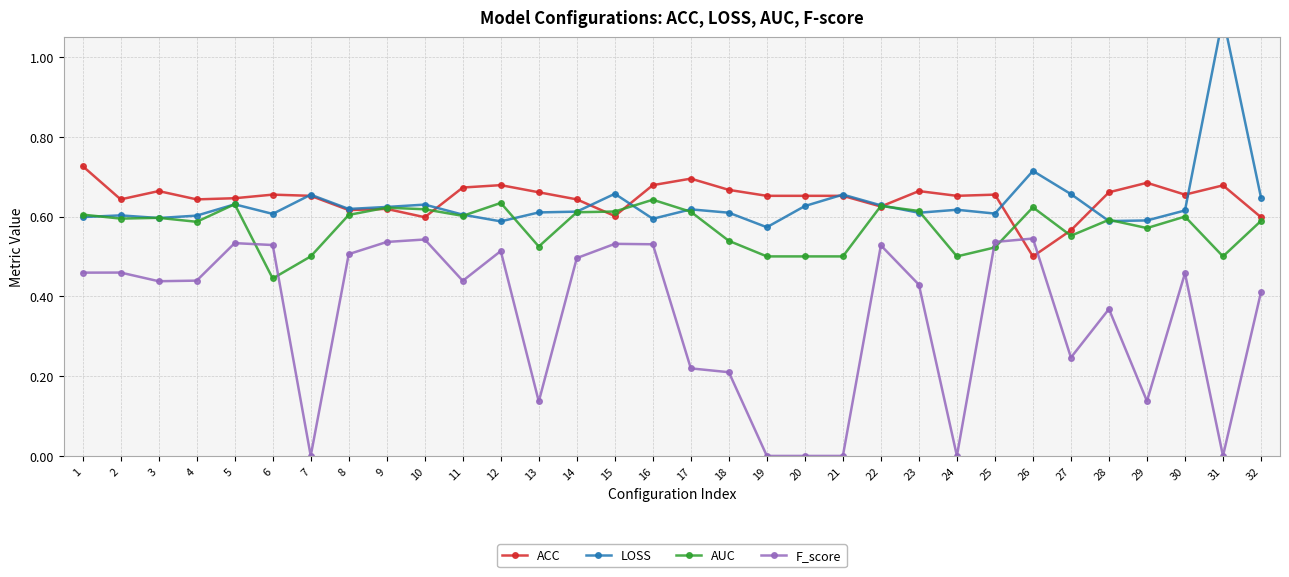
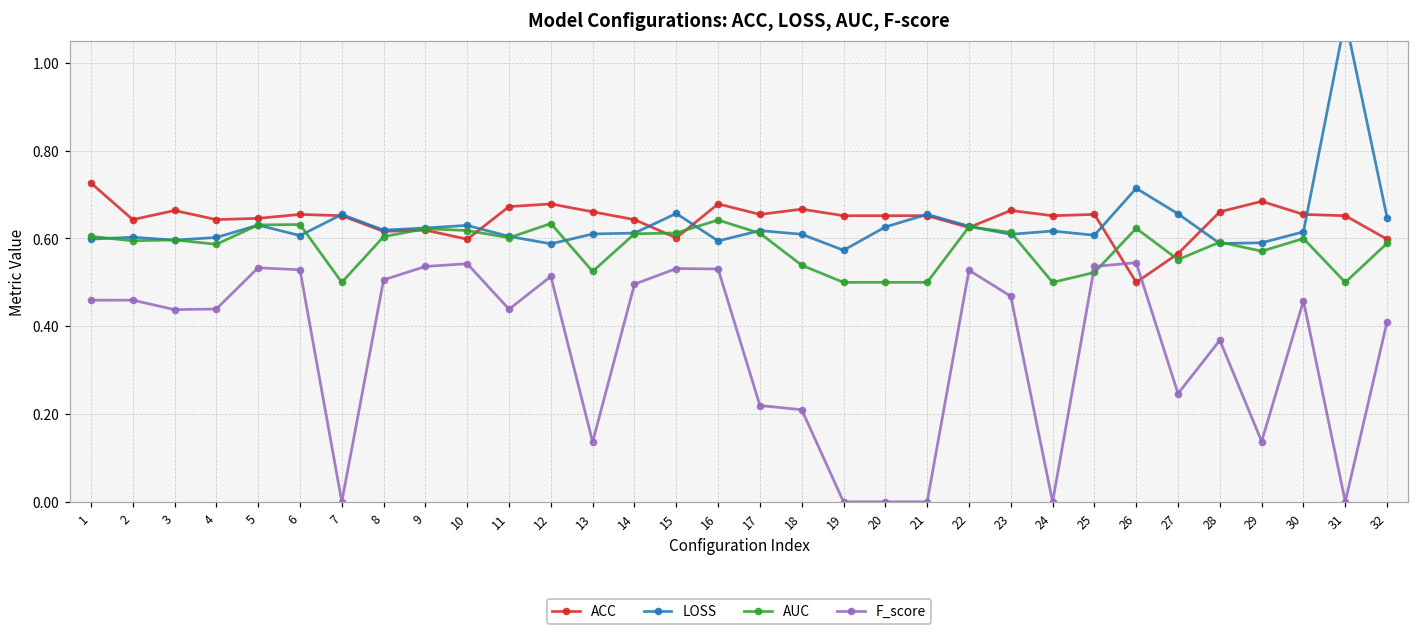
  {
    "ACC": {
      "1": 0.73,
      "2": 0.64,
      "3": 0.66,
      "4": 0.64,
      "5": 0.65,
      "6": 0.65,
      "10": 0.60,
      "11": 0.67,
      "12": 0.68,
      "13": 0.66,
      "14": 0.64,
      "15": 0.60,
      "16": 0.68,
-     "17": 0.69,
+     "17": 0.65,
      "18": 0.67,
      "19": 0.65,
      "20": 0.65,
      "23": 0.66,
      "24": 0.65,
      "25": 0.65,
      "26": 0.50,
      "27": 0.57,
      "28": 0.66,
      "29": 0.68,
      "30": 0.65,
-     "31": 0.68,
+     "31": 0.65,
      "32": 0.60
    },
    "LOSS": {
      "2": 0.60,
      "4": 0.60,
      "6": 0.61,
      "10": 0.63,
      "12": 0.59,
      "13": 0.61,
      "15": 0.66,
      "16": 0.59,
      "18": 0.61,
      "19": 0.57,
      "20": 0.63,
      "24": 0.62,
      "25": 0.61,
      "26": 0.71,
      "27": 0.66,
      "29": 0.59,
      "30": 0.62,
      "32": 0.65
    },
    "AUC": {
      "2": 0.59,
      "4": 0.59,
-     "6": 0.44,
+     "6": 0.63,
      "7": 0.50,
      "8": 0.60,
      "10": 0.62,
      "12": 0.63,
      "13": 0.52,
      "15": 0.61,
      "16": 0.64,
      "18": 0.54,
      "19": 0.50,
      "20": 0.50,
      "21": 0.50,
      "24": 0.50,
      "25": 0.52,
      "26": 0.62,
      "27": 0.55,
      "29": 0.57,
      "30": 0.60,
      "31": 0.50,
      "32": 0.59
    },
    "F_score": {
      "1": 0.46,
      "2": 0.46,
      "3": 0.44,
      "4": 0.44,
      "5": 0.53,
      "6": 0.53,
      "7": 0.00,
      "8": 0.51,
      "9": 0.54,
      "10": 0.54,
      "11": 0.44,
      "12": 0.51,
      "13": 0.14,
      "14": 0.50,
      "15": 0.53,
      "16": 0.53,
      "17": 0.22,
      "18": 0.21,
      "19": 0.00,
      "20": 0.00,
      "21": 0.00,
      "22": 0.53,
-     "23": 0.43,
+     "23": 0.47,
      "24": 0.00,
      "25": 0.54,
      "26": 0.54,
      "27": 0.25,
      "28": 0.37,
      "29": 0.14,
      "30": 0.46,
      "31": 0.00,
      "32": 0.41
    }
  }
